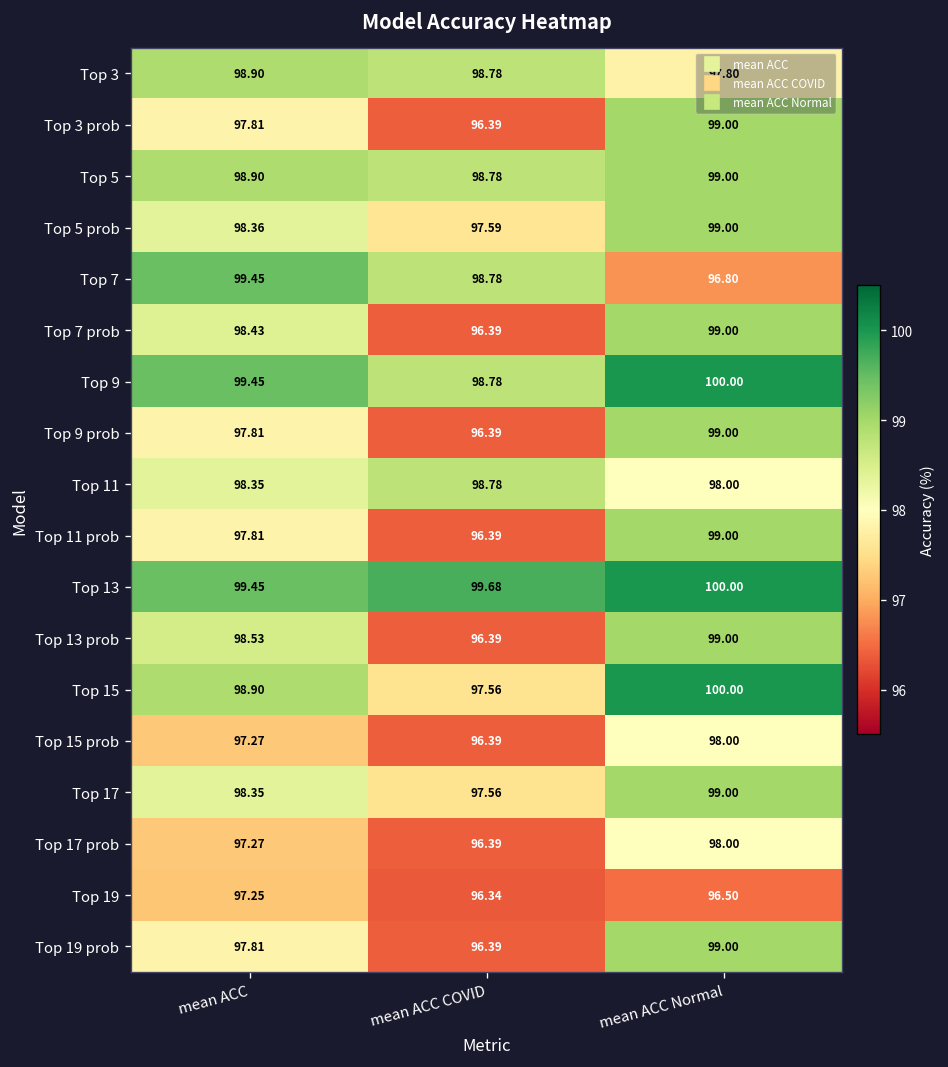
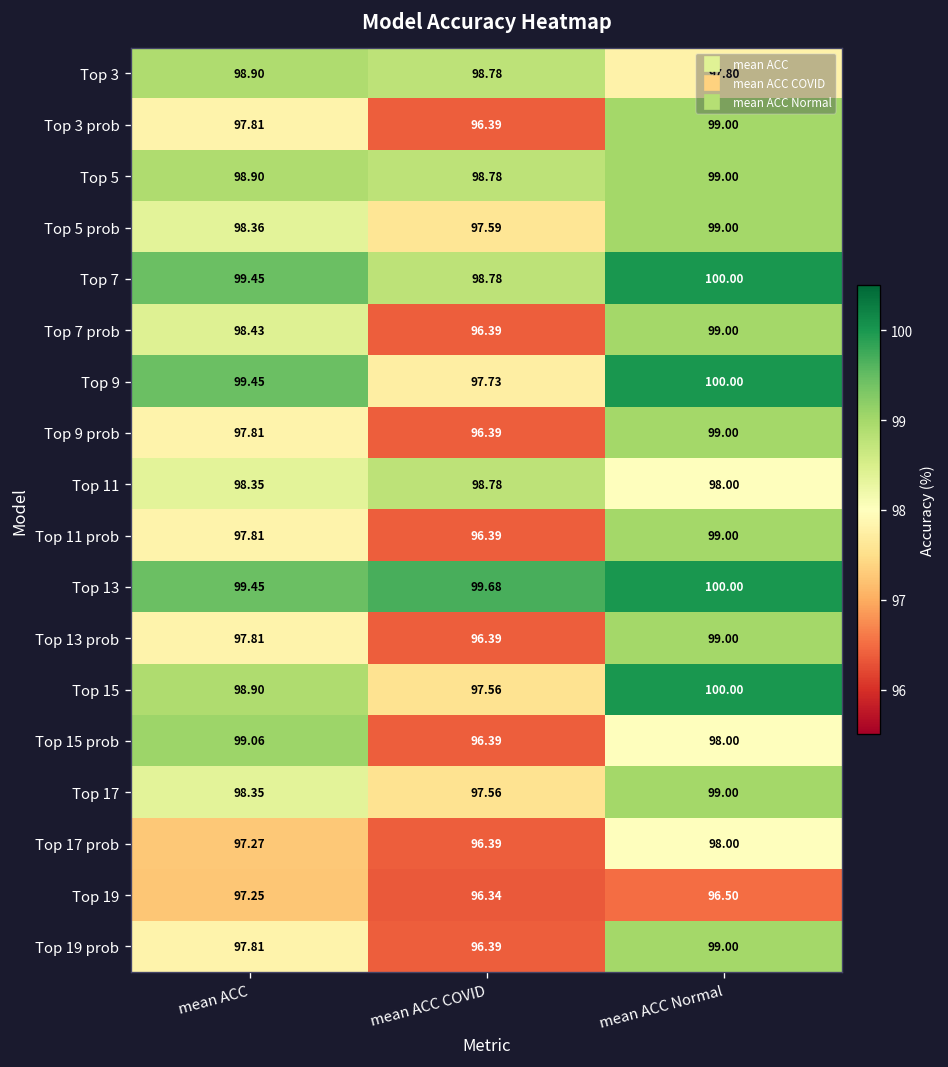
  {
    "Top 3": {
      "mean ACC": 98.90,
      "mean ACC COVID": 98.78
    },
    "Top 3 prob": {
      "mean ACC": 97.81,
      "mean ACC COVID": 96.39,
      "mean ACC Normal": 99.00
    },
    "Top 5": {
      "mean ACC": 98.90,
      "mean ACC COVID": 98.78,
      "mean ACC Normal": 99.00
    },
    "Top 5 prob": {
      "mean ACC": 98.36,
      "mean ACC COVID": 97.59,
      "mean ACC Normal": 99.00
    },
    "Top 7": {
      "mean ACC": 99.45,
      "mean ACC COVID": 98.78,
-     "mean ACC Normal": 96.80
+     "mean ACC Normal": 100.00
    },
    "Top 7 prob": {
      "mean ACC": 98.43,
      "mean ACC COVID": 96.39,
      "mean ACC Normal": 99.00
    },
    "Top 9": {
      "mean ACC": 99.45,
-     "mean ACC COVID": 98.78,
+     "mean ACC COVID": 97.73,
      "mean ACC Normal": 100.00
    },
    "Top 9 prob": {
      "mean ACC": 97.81,
      "mean ACC COVID": 96.39,
      "mean ACC Normal": 99.00
    },
    "Top 11": {
      "mean ACC": 98.35,
      "mean ACC COVID": 98.78,
      "mean ACC Normal": 98.00
    },
    "Top 11 prob": {
      "mean ACC": 97.81,
      "mean ACC COVID": 96.39,
      "mean ACC Normal": 99.00
    },
    "Top 13": {
      "mean ACC": 99.45,
      "mean ACC COVID": 99.68,
      "mean ACC Normal": 100.00
    },
    "Top 13 prob": {
-     "mean ACC": 98.53,
+     "mean ACC": 97.81,
      "mean ACC COVID": 96.39,
      "mean ACC Normal": 99.00
    },
    "Top 15": {
      "mean ACC": 98.90,
      "mean ACC COVID": 97.56,
      "mean ACC Normal": 100.00
    },
    "Top 15 prob": {
-     "mean ACC": 97.27,
+     "mean ACC": 99.06,
      "mean ACC COVID": 96.39,
      "mean ACC Normal": 98.00
    },
    "Top 17": {
      "mean ACC": 98.35,
      "mean ACC COVID": 97.56,
      "mean ACC Normal": 99.00
    },
    "Top 17 prob": {
      "mean ACC": 97.27,
      "mean ACC COVID": 96.39,
      "mean ACC Normal": 98.00
    },
    "Top 19": {
      "mean ACC": 97.25,
      "mean ACC COVID": 96.34,
      "mean ACC Normal": 96.50
    },
    "Top 19 prob": {
      "mean ACC": 97.81,
      "mean ACC COVID": 96.39,
      "mean ACC Normal": 99.00
    }
  }
